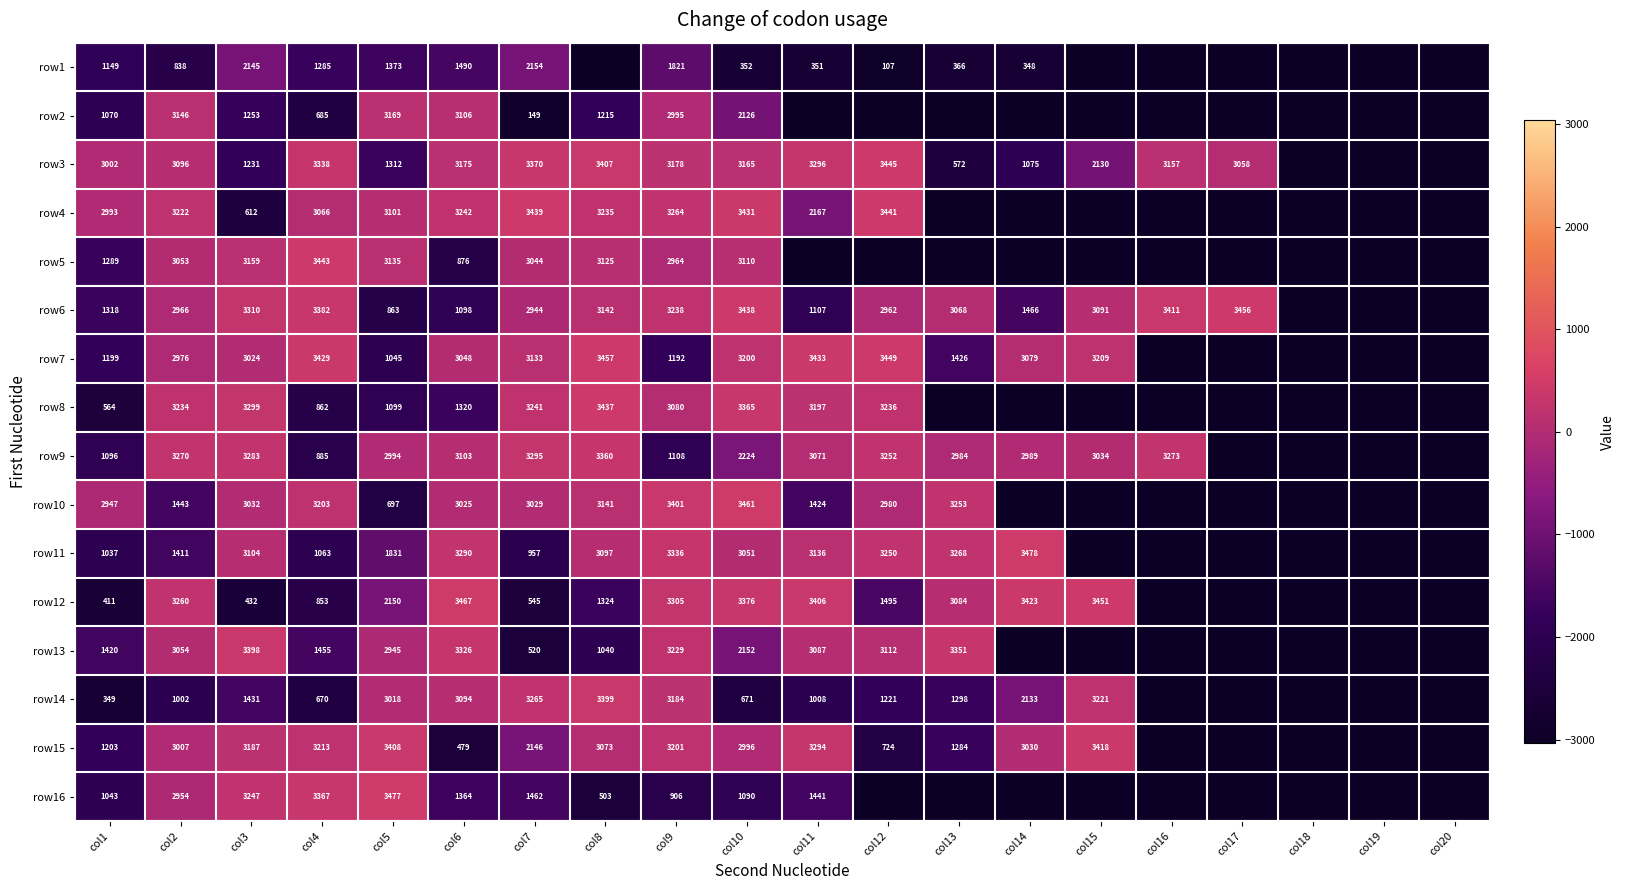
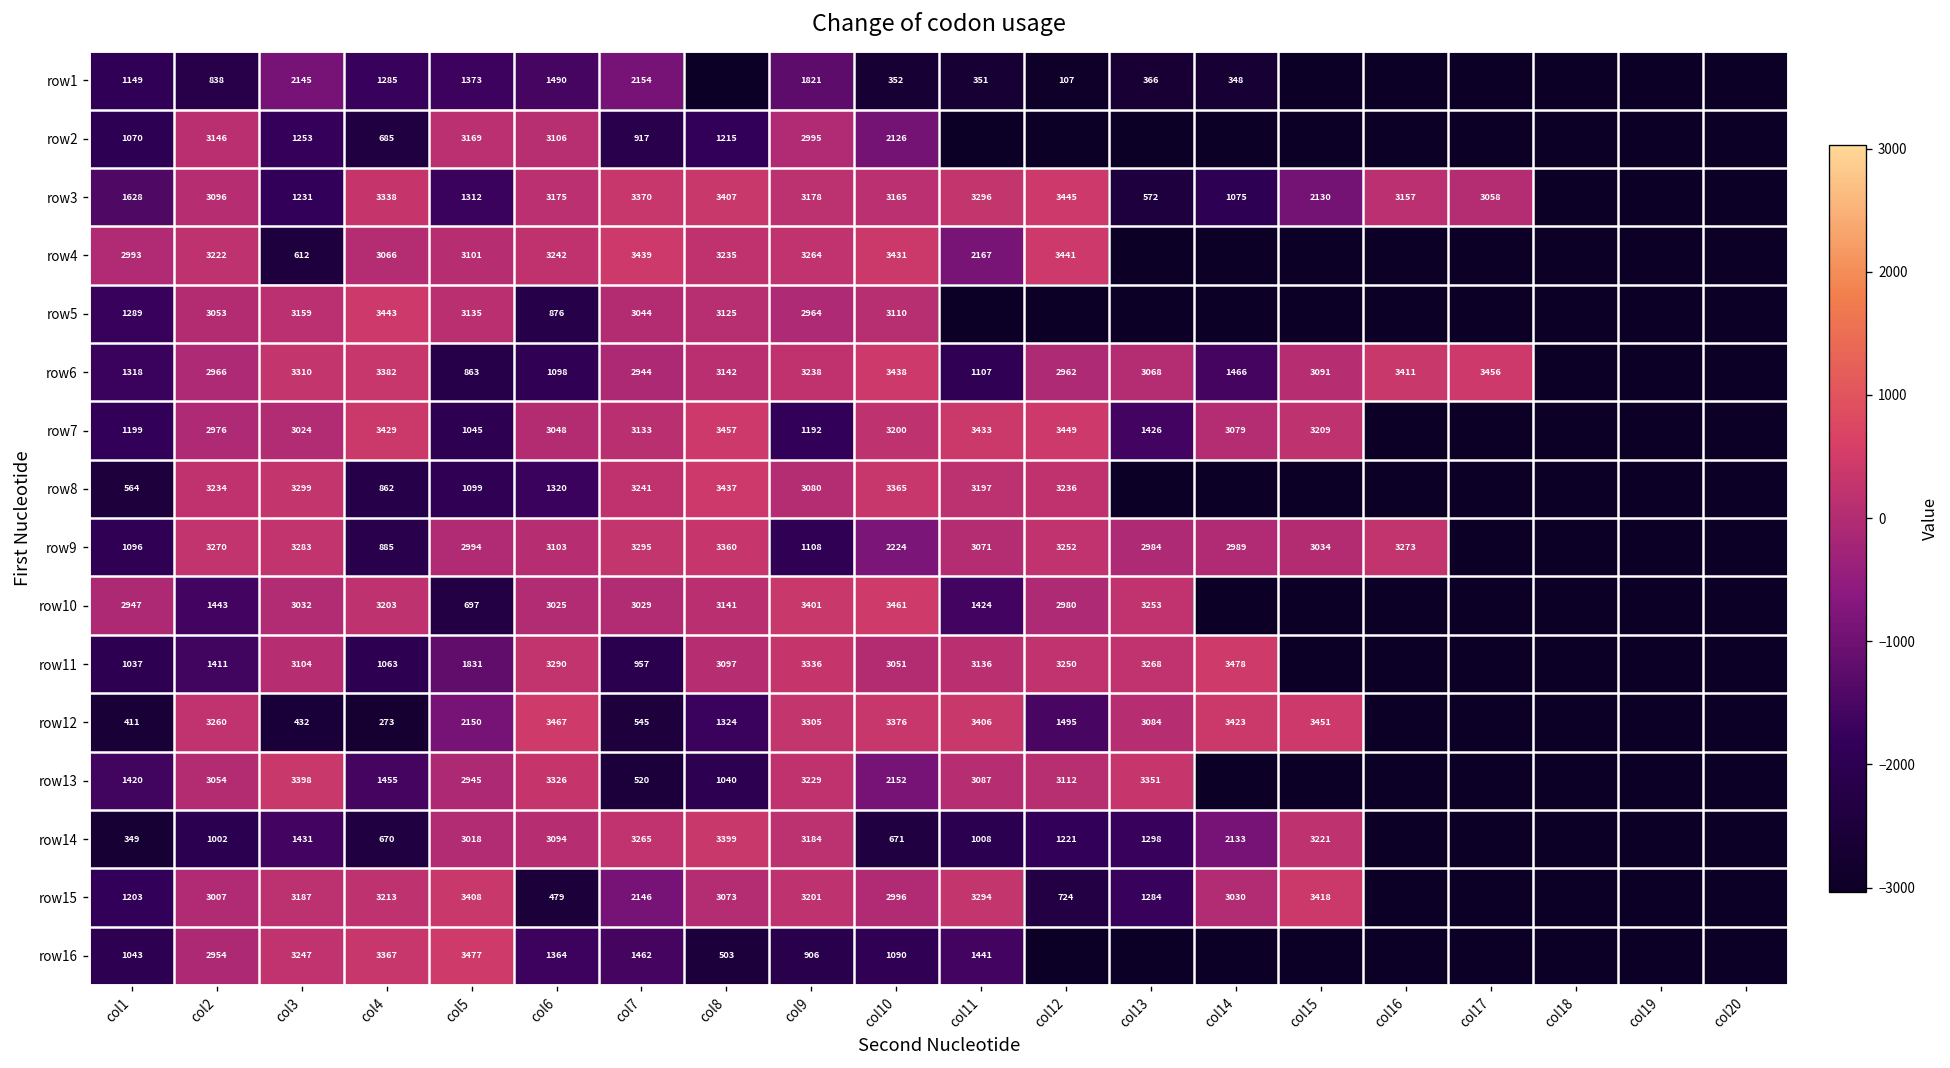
  {
    "row2": {
      "col1": 1070,
      "col2": 3146,
      "col3": 1253,
      "col4": 685,
      "col5": 3169,
      "col6": 3106,
-     "col7": 149,
+     "col7": 917,
      "col8": 1215,
      "col9": 2995,
      "col10": 2126
    },
    "row3": {
-     "col1": 3002,
+     "col1": 1628,
      "col2": 3096,
      "col3": 1231,
      "col4": 3338,
      "col5": 1312,
      "col6": 3175,
      "col7": 3370,
      "col8": 3407,
      "col9": 3178,
      "col10": 3165,
      "col11": 3296,
      "col12": 3445,
      "col13": 572,
      "col14": 1075,
      "col15": 2130,
      "col16": 3157,
      "col17": 3058
    },
    "row12": {
      "col1": 411,
      "col2": 3260,
      "col3": 432,
-     "col4": 853,
+     "col4": 273,
      "col5": 2150,
      "col6": 3467,
      "col7": 545,
      "col8": 1324,
      "col9": 3305,
      "col10": 3376,
      "col11": 3406,
      "col12": 1495,
      "col13": 3084,
      "col14": 3423,
      "col15": 3451
    }
  }
